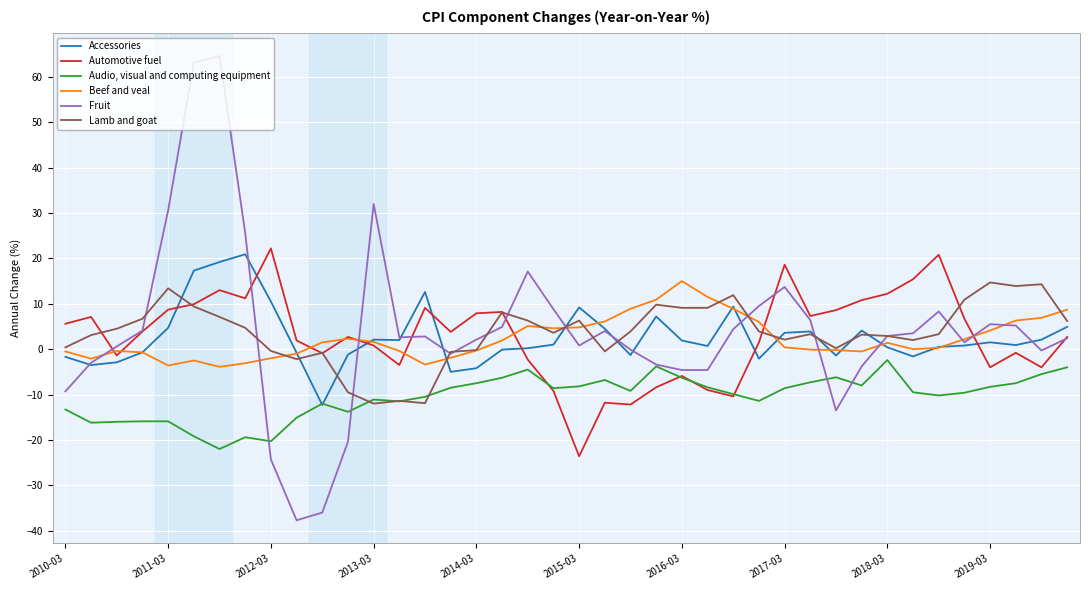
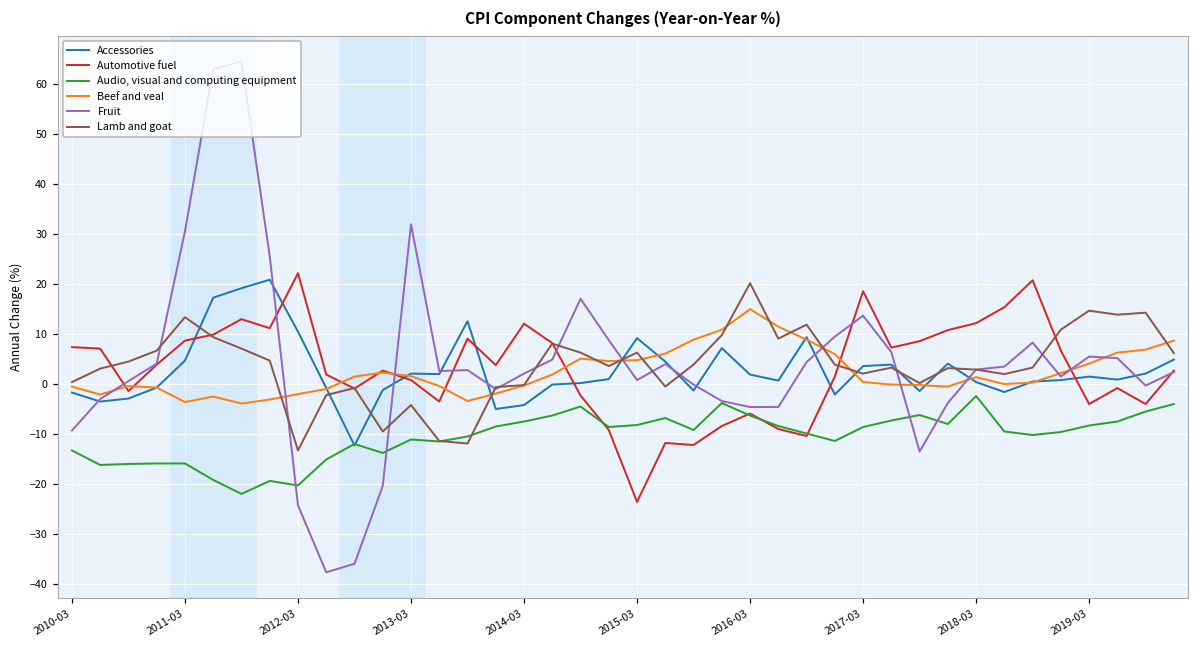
  {
    "Accessories": {
      "2010-03": -2,
      "2011-03": 5,
      "2012-03": 11,
      "2014-03": -4,
      "2015-03": 9,
      "2016-03": 2,
      "2017-03": 4,
      "2018-03": 0,
      "2019-03": 2
    },
    "Automotive fuel": {
-     "2010-03": 6,
+     "2010-03": 7,
      "2011-03": 9,
      "2012-03": 22,
      "2013-03": 1,
-     "2014-03": 8,
+     "2014-03": 12,
      "2015-03": -24,
      "2017-03": 19,
      "2018-03": 12,
      "2019-03": -4
    },
    "Audio, visual and computing equipment": {
      "2010-03": -13,
      "2011-03": -16,
      "2012-03": -20,
      "2013-03": -11,
      "2014-03": -8,
      "2015-03": -8,
      "2017-03": -9,
      "2018-03": -2,
      "2019-03": -8
    },
    "Beef and veal": {
      "2010-03": -1,
      "2011-03": -4,
      "2012-03": -2,
      "2015-03": 5,
      "2016-03": 15,
      "2017-03": 0,
      "2018-03": 1,
      "2019-03": 4
    },
    "Fruit": {
      "2010-03": -9,
      "2011-03": 31,
      "2012-03": -24,
      "2013-03": 32,
      "2014-03": 2,
      "2015-03": 1,
      "2016-03": -5,
      "2017-03": 14,
      "2019-03": 6
    },
    "Lamb and goat": {
      "2010-03": 0,
      "2011-03": 13,
-     "2012-03": 0,
-     "2013-03": -12,
+     "2012-03": -13,
+     "2013-03": -4,
      "2015-03": 6,
-     "2016-03": 9,
+     "2016-03": 20,
      "2017-03": 2,
      "2019-03": 15
    }
  }
